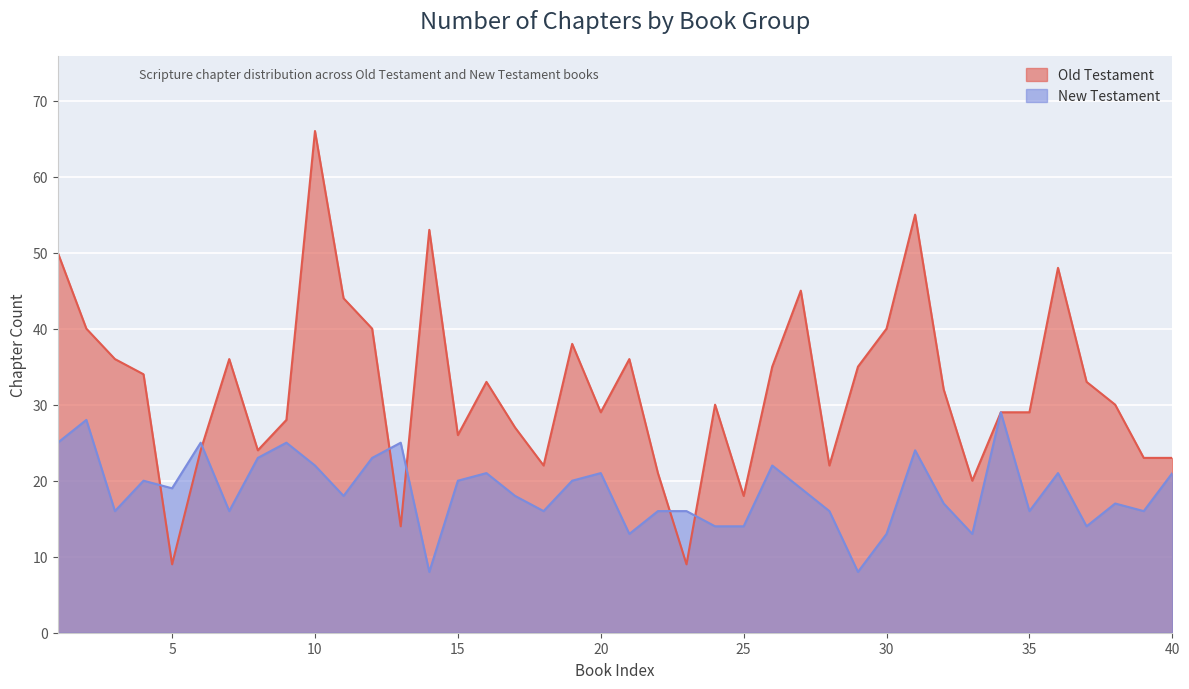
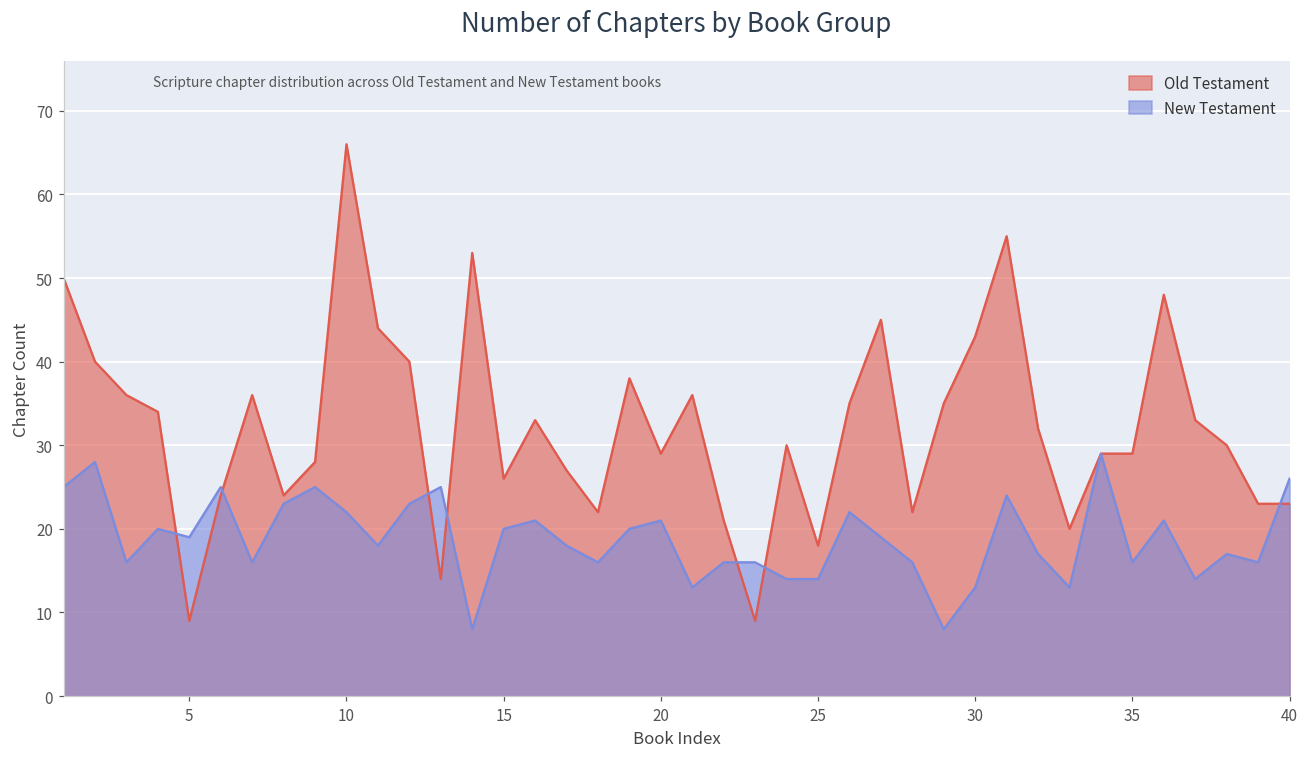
  {
    "Old Testament": {
      "5": 9,
      "10": 66,
      "15": 26,
      "20": 29,
      "25": 18,
-     "30": 40,
+     "30": 43,
      "35": 29,
      "40": 23
    },
    "New Testament": {
      "5": 19,
      "10": 22,
      "15": 20,
      "20": 21,
      "25": 14,
      "30": 13,
      "35": 16,
-     "40": 21
+     "40": 26
    }
  }
